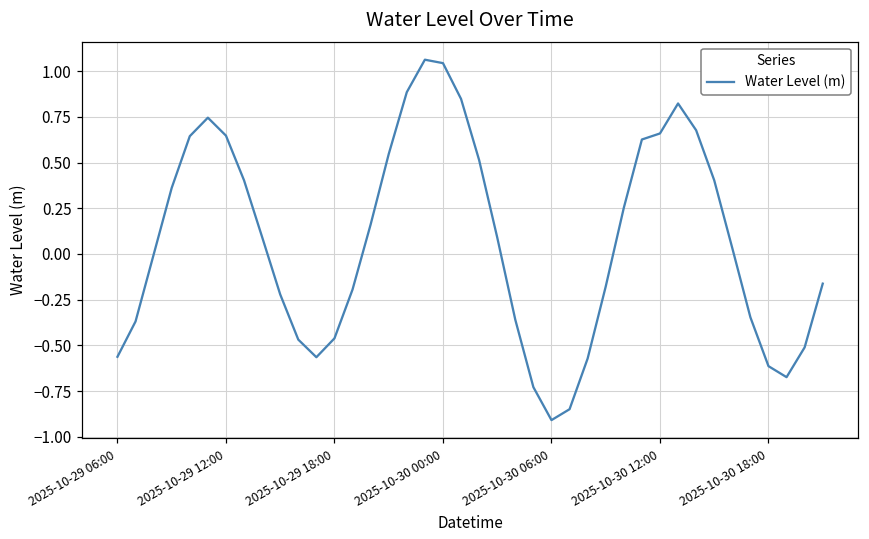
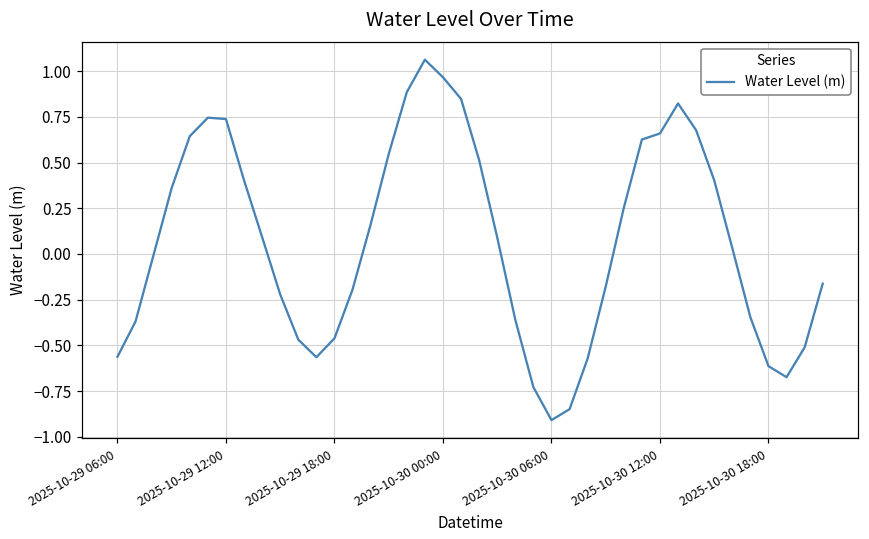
  {
    "2025-10-29 06:00": -0.56,
-   "2025-10-29 12:00": 0.65,
+   "2025-10-29 12:00": 0.74,
    "2025-10-29 18:00": -0.46,
-   "2025-10-30 00:00": 1.04,
+   "2025-10-30 00:00": 0.97,
    "2025-10-30 06:00": -0.91,
    "2025-10-30 12:00": 0.66,
    "2025-10-30 18:00": -0.61
  }
